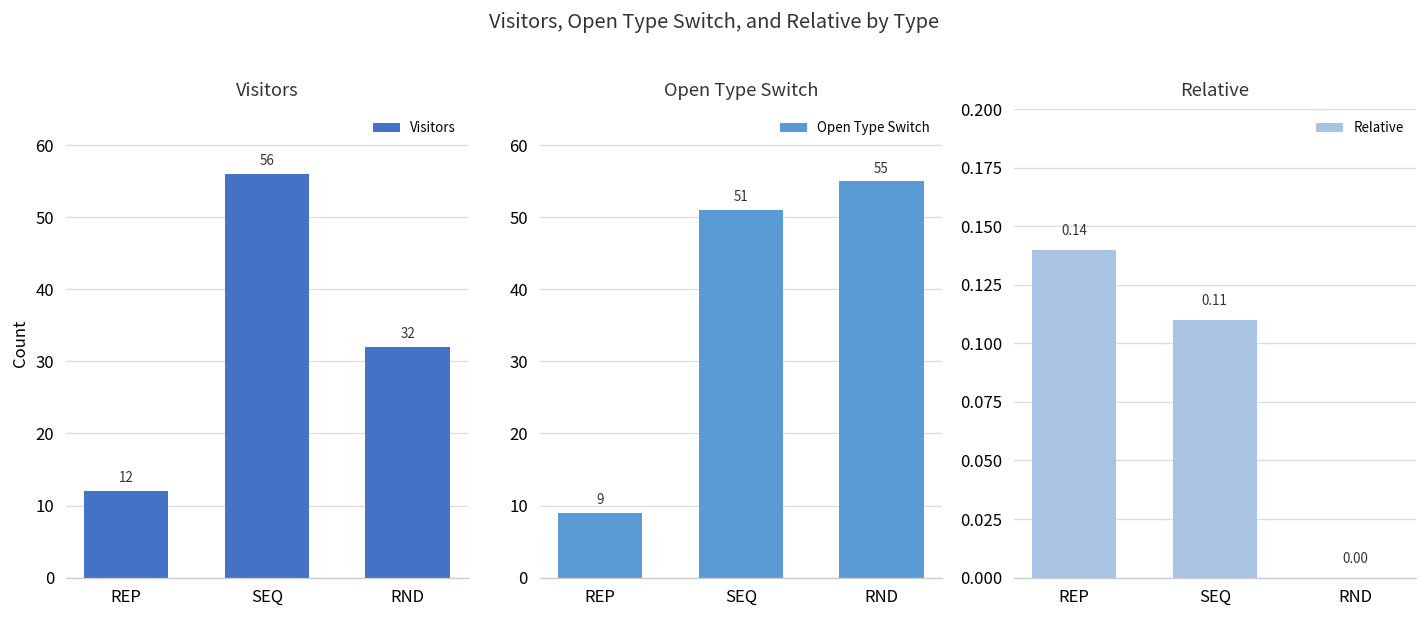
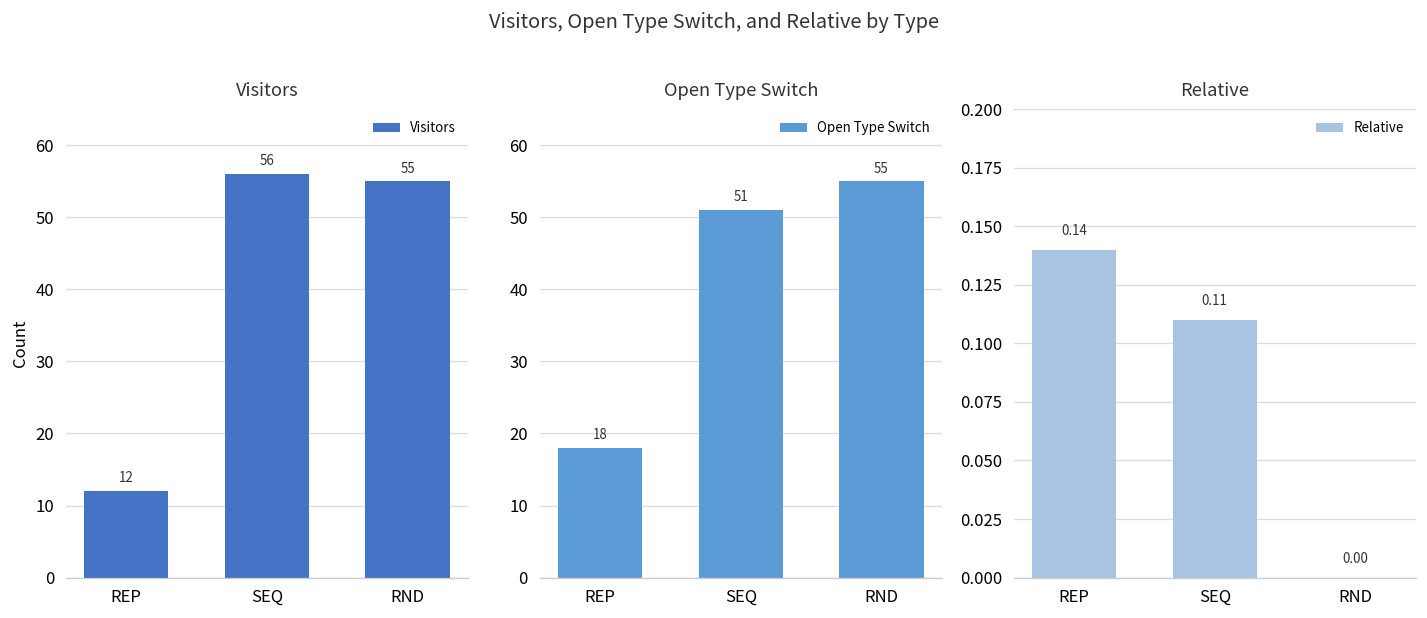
  {
    "Visitors": {
      "REP": 12,
      "SEQ": 56,
-     "RND": 32
+     "RND": 55
    },
    "Open Type Switch": {
-     "REP": 9,
+     "REP": 18,
      "SEQ": 51,
      "RND": 55
    },
    "Relative": {
      "REP": 0.14,
      "SEQ": 0.11,
      "RND": 0.00
    }
  }
